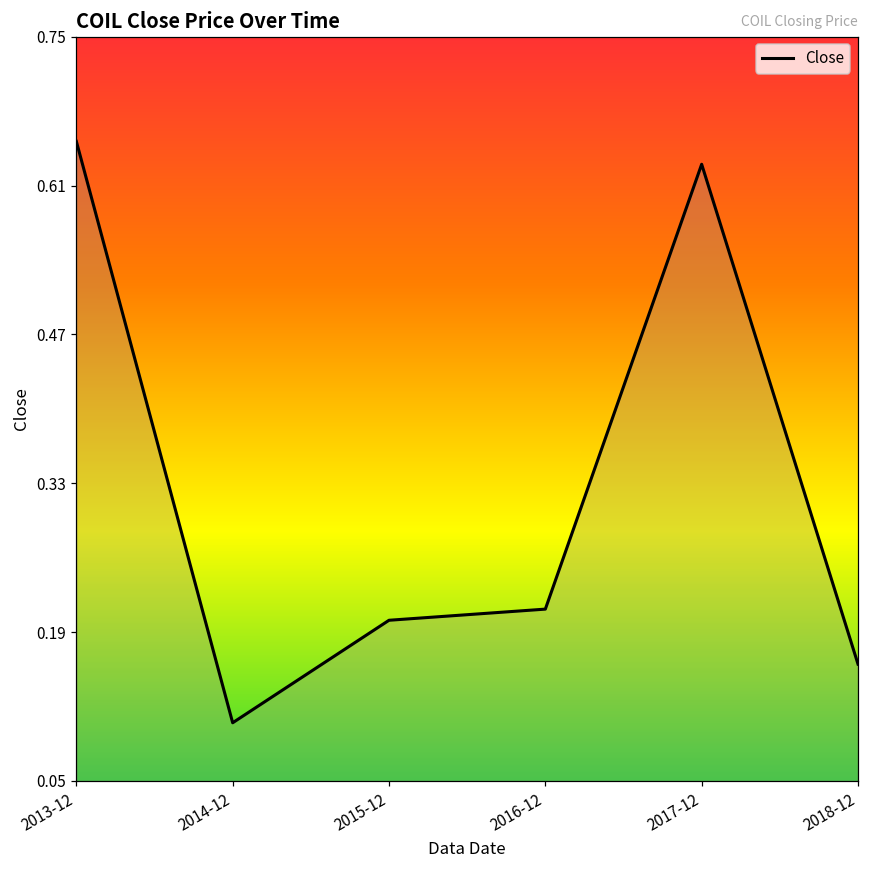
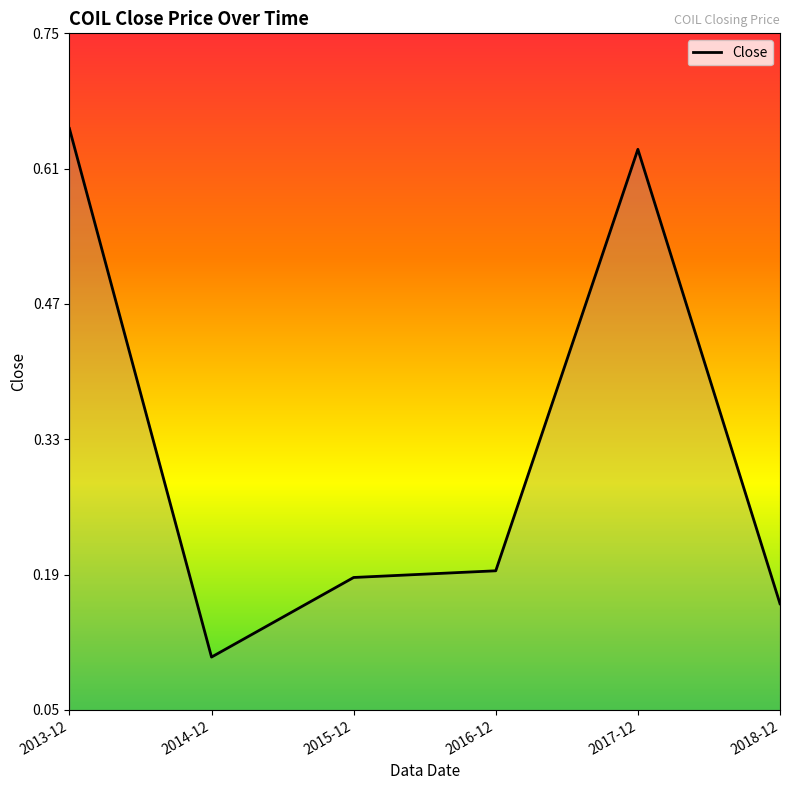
  {
    "2013-12": 0.65,
    "2014-12": 0.11,
-   "2015-12": 0.20,
-   "2016-12": 0.21,
+   "2015-12": 0.19,
+   "2016-12": 0.20,
    "2017-12": 0.63,
    "2018-12": 0.16
  }
